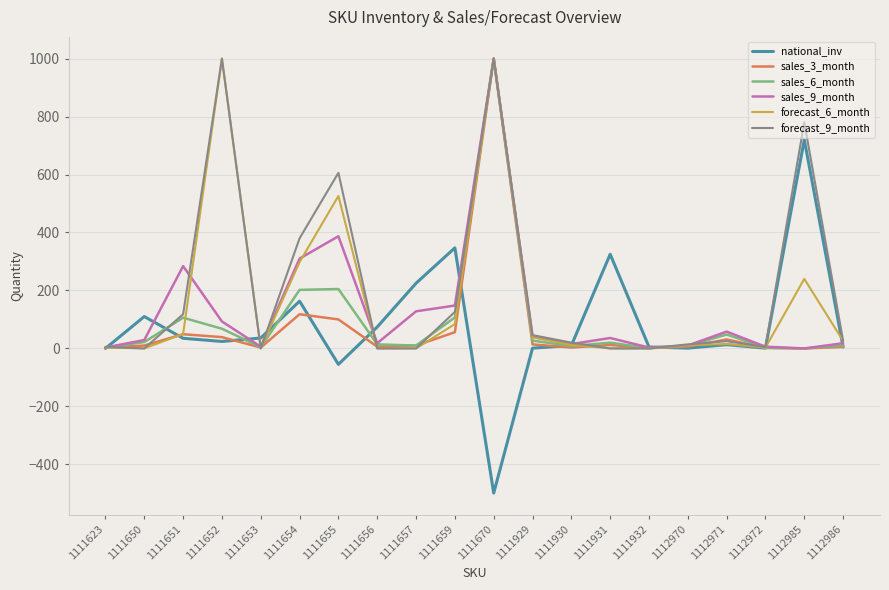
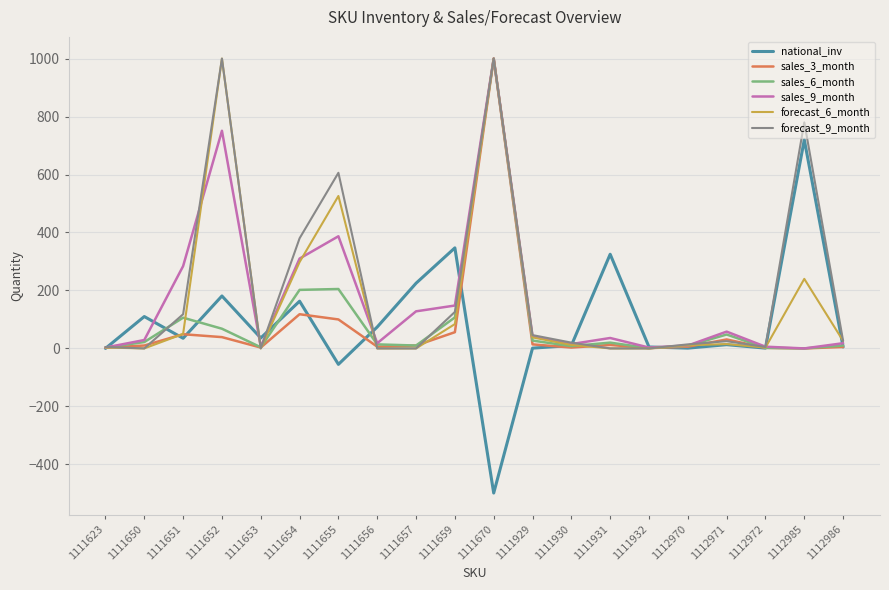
  {
    "national_inv": {
      "1111650": 110,
      "1111651": 40,
-     "1111652": 20,
+     "1111652": 180,
      "1111653": 40,
      "1111654": 160,
      "1111655": -60,
      "1111656": 70,
      "1111657": 230,
      "1111659": 350,
      "1111670": -500,
      "1111929": 0,
      "1111931": 330,
      "1112985": 720
    },
    "sales_9_month": {
      "1111651": 280,
-     "1111652": 90,
+     "1111652": 750,
      "1111654": 310,
      "1111655": 390,
      "1111657": 130,
      "1111659": 150,
      "1111931": 40,
      "1112971": 60
    }
  }
